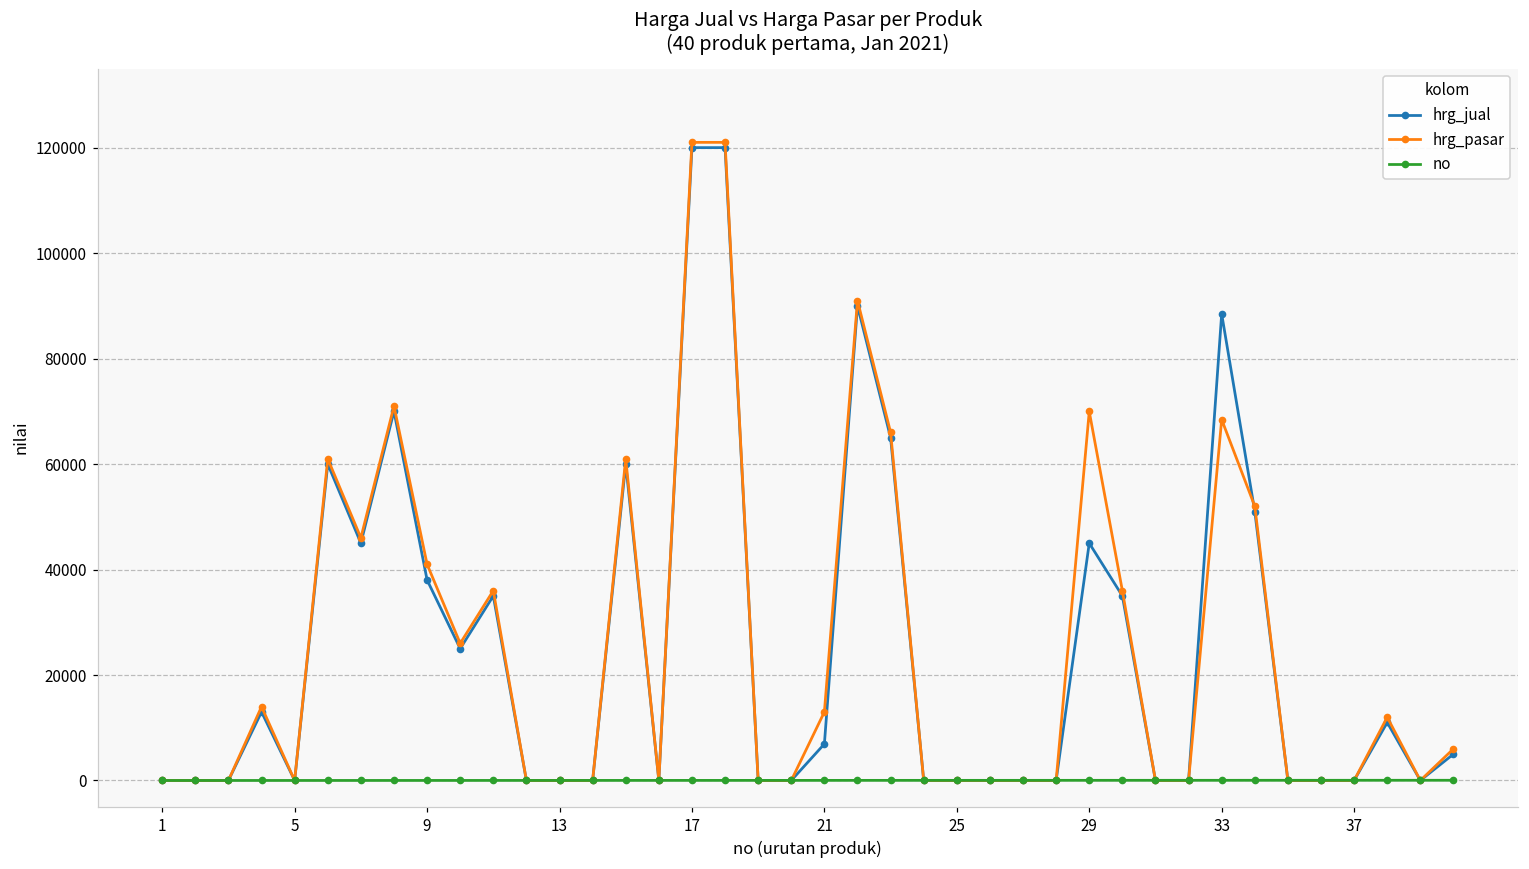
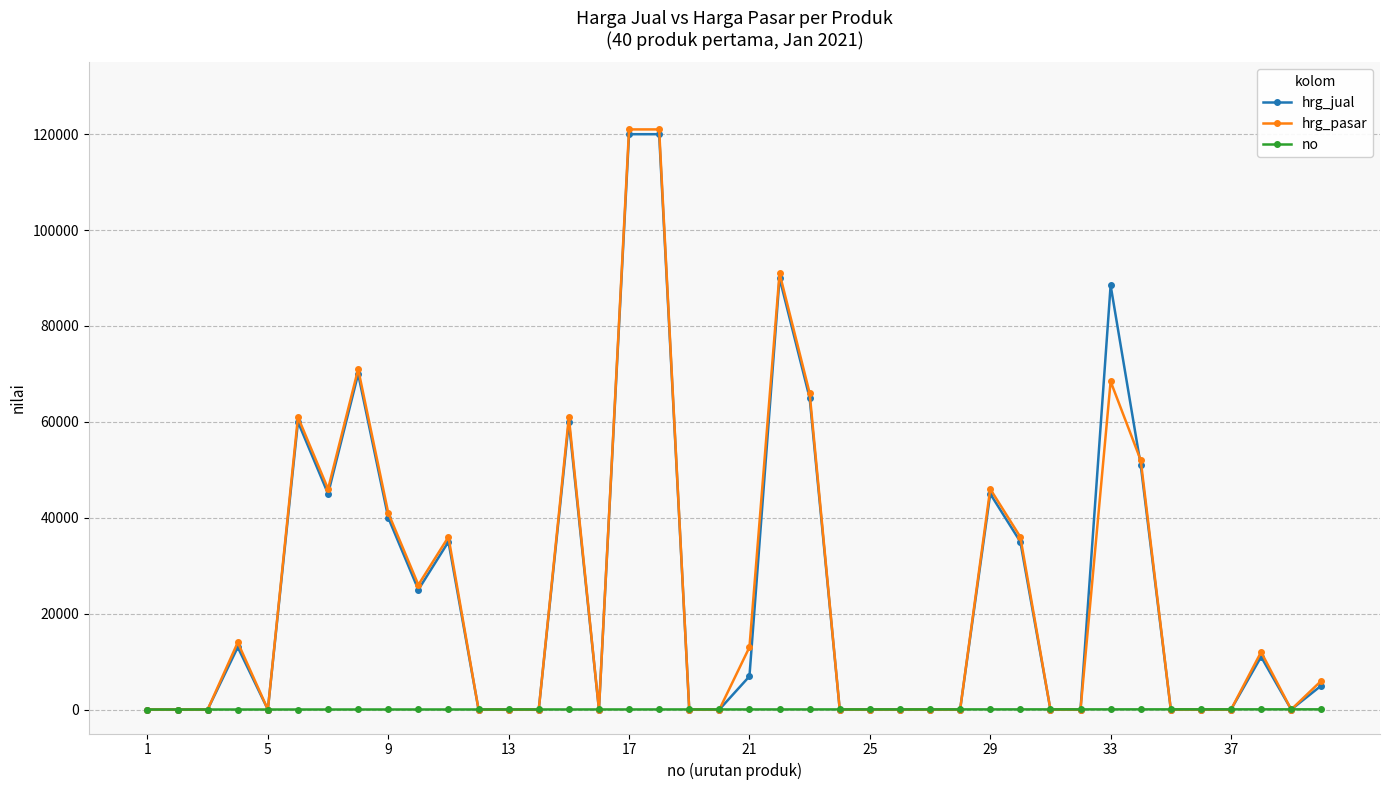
  {
    "hrg_jual": {
-     "9": 38000,
+     "9": 40000,
      "17": 120000,
      "21": 7000,
      "29": 45000,
      "33": 88000
    },
    "hrg_pasar": {
      "9": 41000,
      "17": 121000,
      "21": 13000,
-     "29": 70000,
+     "29": 46000,
      "33": 68000
    },
    "no": {
      "9": 0,
      "17": 0,
      "21": 0,
      "29": 0,
      "33": 0
    }
  }
